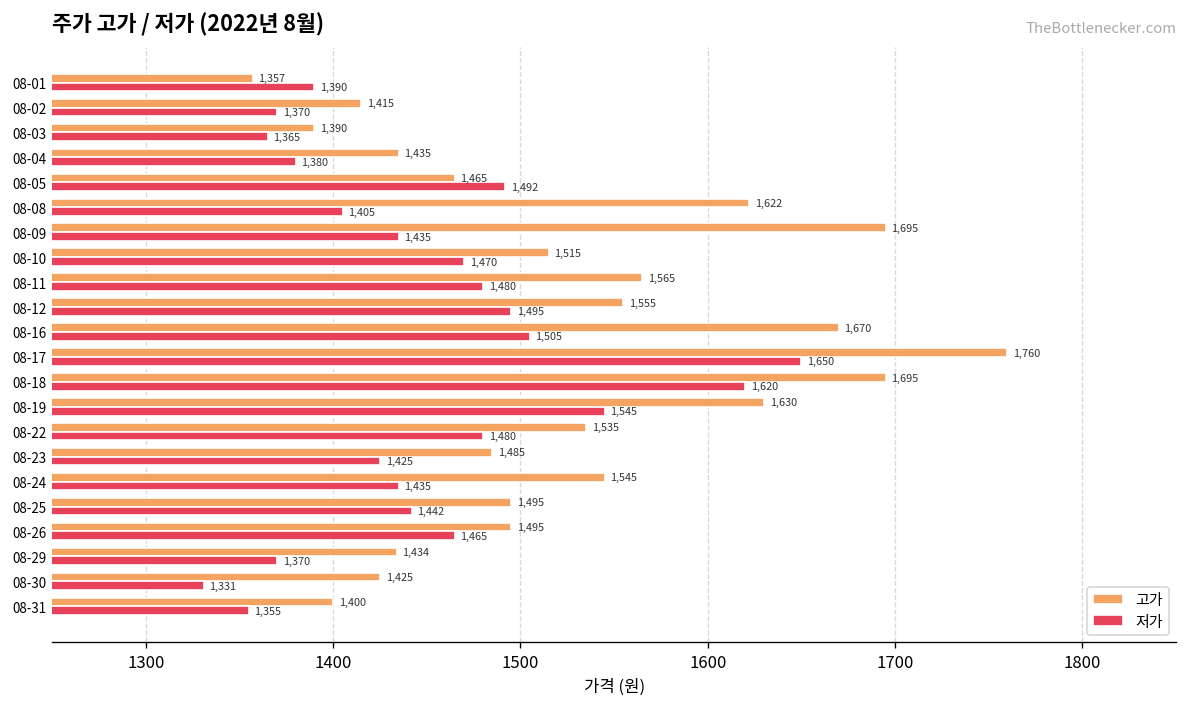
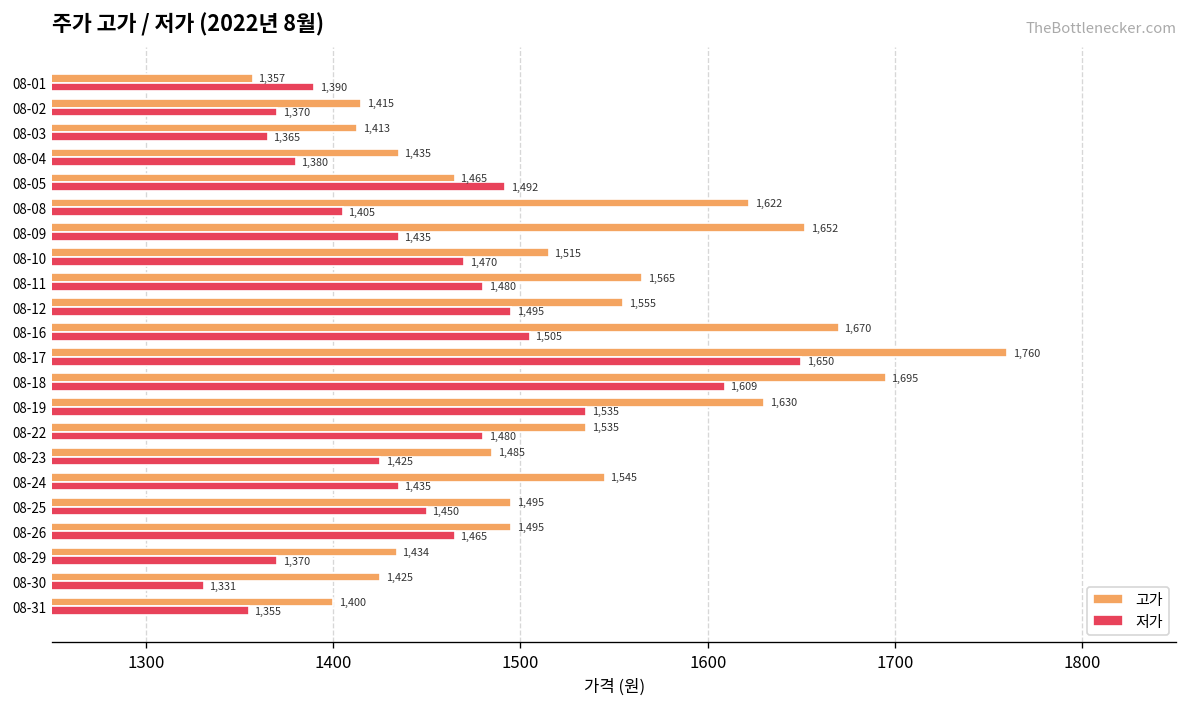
  {
    "고가": {
      "08-01": "1,357",
      "08-02": "1,415",
-     "08-03": "1,390",
+     "08-03": "1,413",
      "08-04": "1,435",
      "08-05": "1,465",
      "08-08": "1,622",
-     "08-09": "1,695",
+     "08-09": "1,652",
      "08-10": "1,515",
      "08-11": "1,565",
      "08-12": "1,555",
      "08-16": "1,670",
      "08-17": "1,760",
      "08-18": "1,695",
      "08-19": "1,630",
      "08-22": "1,535",
      "08-23": "1,485",
      "08-24": "1,545",
      "08-25": "1,495",
      "08-26": "1,495",
      "08-29": "1,434",
      "08-30": "1,425",
      "08-31": "1,400"
    },
    "저가": {
      "08-01": "1,390",
      "08-02": "1,370",
      "08-03": "1,365",
      "08-04": "1,380",
      "08-05": "1,492",
      "08-08": "1,405",
      "08-09": "1,435",
      "08-10": "1,470",
      "08-11": "1,480",
      "08-12": "1,495",
      "08-16": "1,505",
      "08-17": "1,650",
-     "08-18": "1,620",
-     "08-19": "1,545",
+     "08-18": "1,609",
+     "08-19": "1,535",
      "08-22": "1,480",
      "08-23": "1,425",
      "08-24": "1,435",
-     "08-25": "1,442",
+     "08-25": "1,450",
      "08-26": "1,465",
      "08-29": "1,370",
      "08-30": "1,331",
      "08-31": "1,355"
    }
  }
